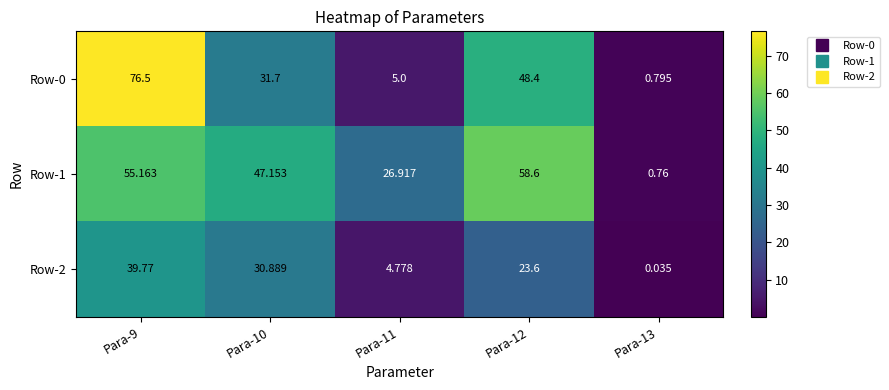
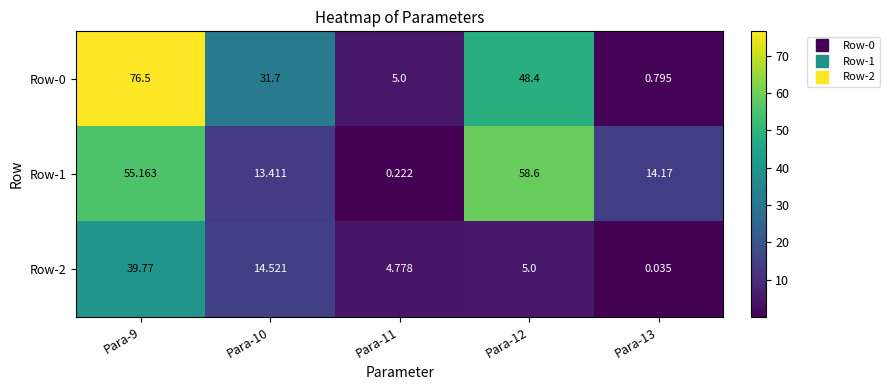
  {
    "Row-0": {
      "Para-9": 76.5,
      "Para-10": 31.7,
      "Para-11": 5.0,
      "Para-12": 48.4,
      "Para-13": 0.795
    },
    "Row-1": {
      "Para-9": 55.163,
-     "Para-10": 47.153,
-     "Para-11": 26.917,
+     "Para-10": 13.411,
+     "Para-11": 0.222,
      "Para-12": 58.6,
-     "Para-13": 0.76
+     "Para-13": 14.17
    },
    "Row-2": {
      "Para-9": 39.77,
-     "Para-10": 30.889,
+     "Para-10": 14.521,
      "Para-11": 4.778,
-     "Para-12": 23.6,
+     "Para-12": 5.0,
      "Para-13": 0.035
    }
  }
